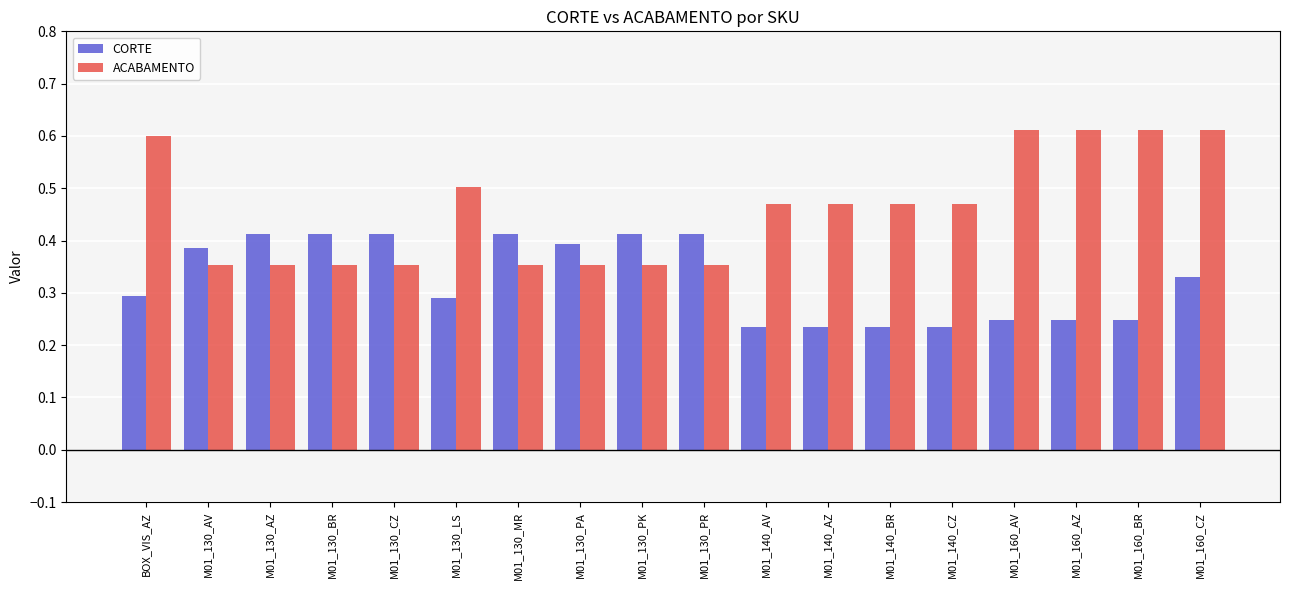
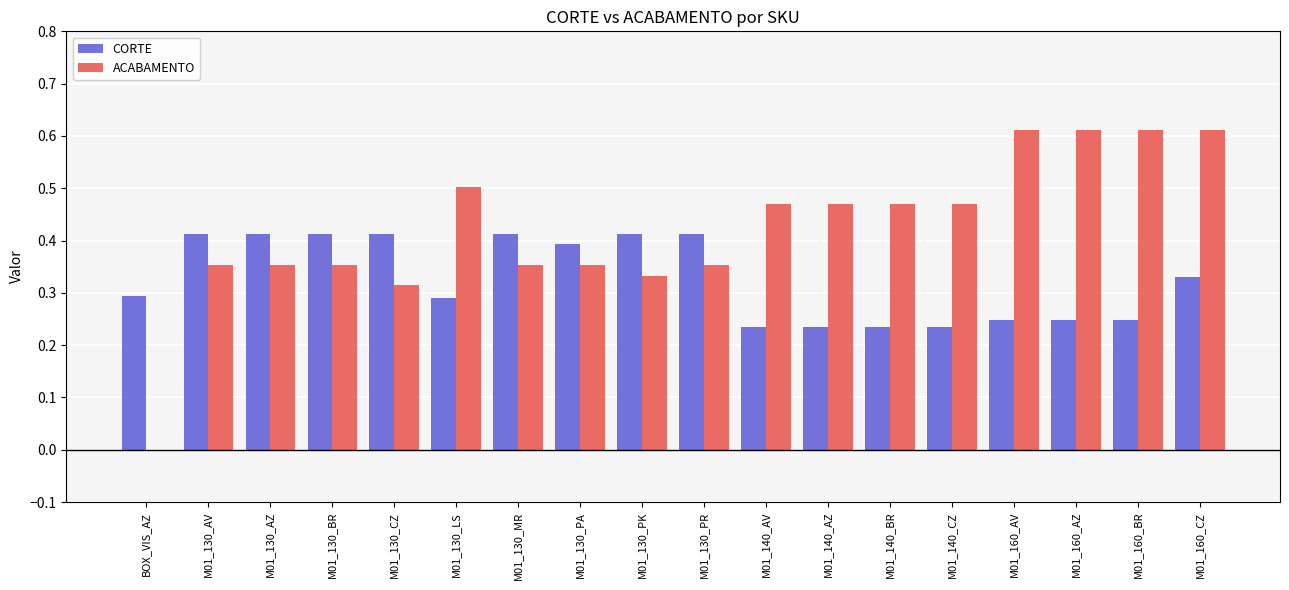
  {
    "CORTE": {
      "BOX_VIS_AZ": 0.29,
-     "M01_130_AV": 0.39,
+     "M01_130_AV": 0.41,
      "M01_130_AZ": 0.41,
      "M01_130_BR": 0.41,
      "M01_130_CZ": 0.41,
      "M01_130_LS": 0.29,
      "M01_130_MR": 0.41,
      "M01_130_PA": 0.39,
      "M01_130_PK": 0.41,
      "M01_130_PR": 0.41,
      "M01_140_AV": 0.24,
      "M01_140_AZ": 0.24,
      "M01_140_BR": 0.24,
      "M01_140_CZ": 0.24,
      "M01_160_AV": 0.25,
      "M01_160_AZ": 0.25,
      "M01_160_BR": 0.25,
      "M01_160_CZ": 0.33
    },
    "ACABAMENTO": {
-     "BOX_VIS_AZ": 0.6,
+     "BOX_VIS_AZ": 0.0,
      "M01_130_AV": 0.35,
      "M01_130_AZ": 0.35,
      "M01_130_BR": 0.35,
-     "M01_130_CZ": 0.35,
+     "M01_130_CZ": 0.32,
      "M01_130_LS": 0.50,
      "M01_130_MR": 0.35,
      "M01_130_PA": 0.35,
-     "M01_130_PK": 0.35,
+     "M01_130_PK": 0.33,
      "M01_130_PR": 0.35,
      "M01_140_AV": 0.47,
      "M01_140_AZ": 0.47,
      "M01_140_BR": 0.47,
      "M01_140_CZ": 0.47,
      "M01_160_AV": 0.61,
      "M01_160_AZ": 0.61,
      "M01_160_BR": 0.61,
      "M01_160_CZ": 0.61
    }
  }
